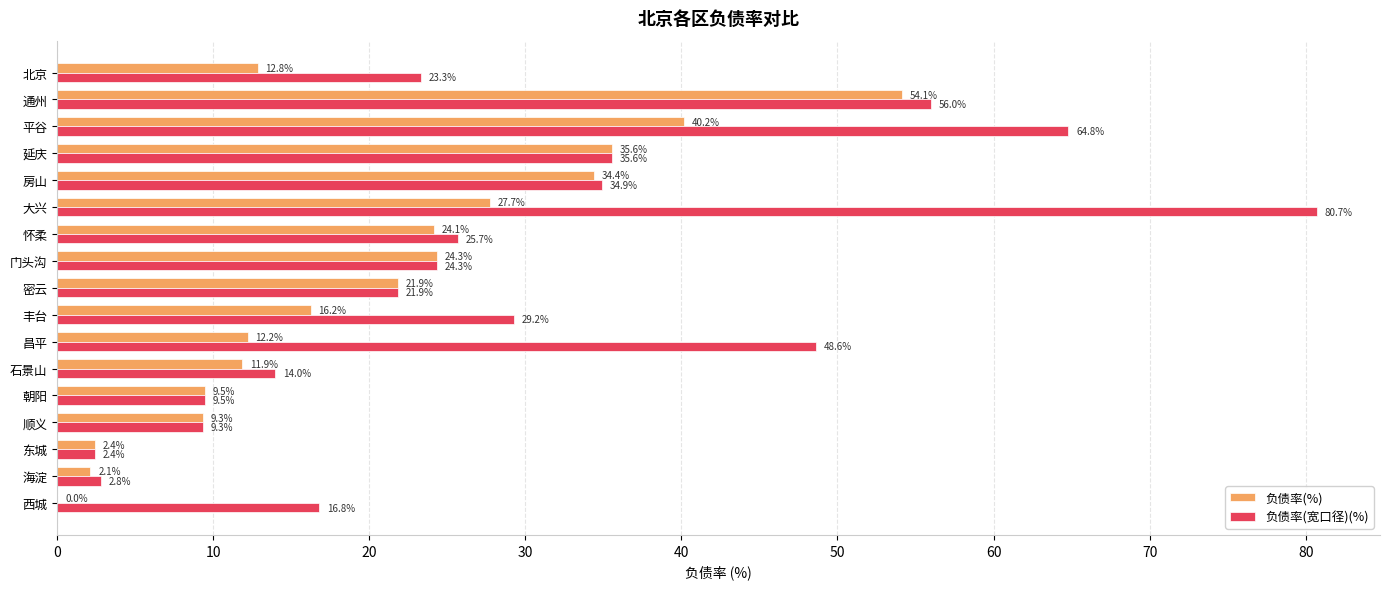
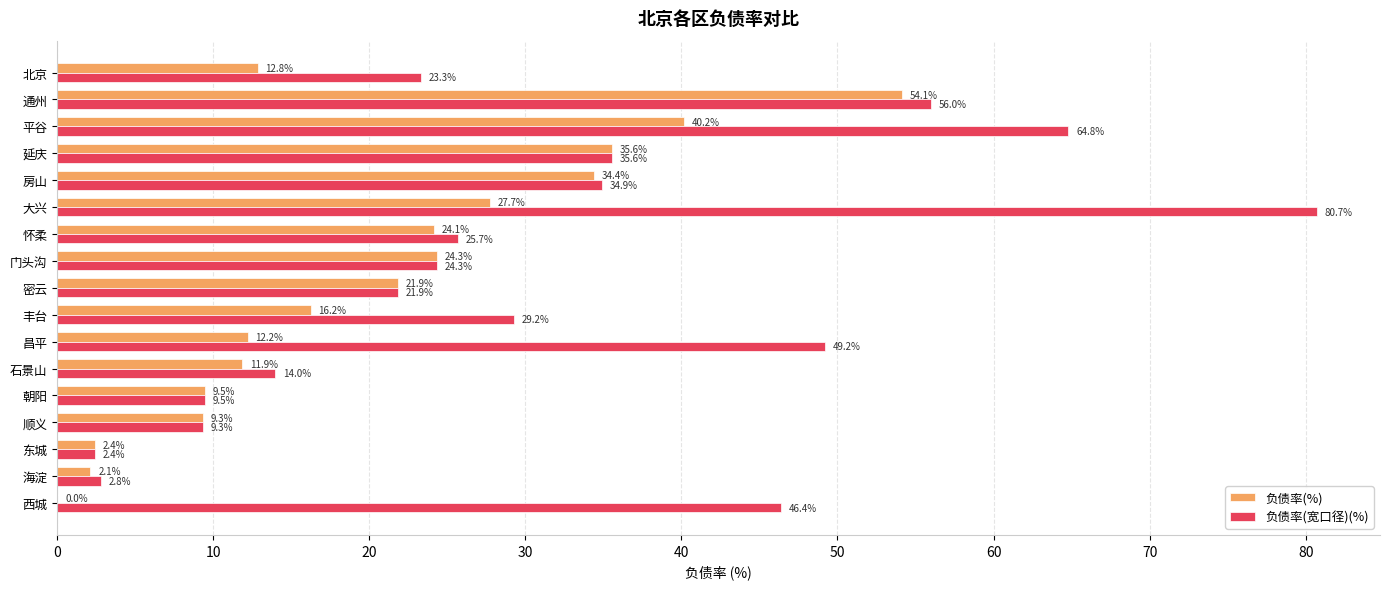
  {
    "负债率(%)": {
      "北京": "12.8%",
      "通州": "54.1%",
      "平谷": "40.2%",
      "延庆": "35.6%",
      "房山": "34.4%",
      "大兴": "27.7%",
      "怀柔": "24.1%",
      "门头沟": "24.3%",
      "密云": "21.9%",
      "丰台": "16.2%",
      "昌平": "12.2%",
      "石景山": "11.9%",
      "朝阳": "9.5%",
      "顺义": "9.3%",
      "东城": "2.4%",
      "海淀": "2.1%",
      "西城": "0.0%"
    },
    "负债率(宽口径)(%)": {
      "北京": "23.3%",
      "通州": "56.0%",
      "平谷": "64.8%",
      "延庆": "35.6%",
      "房山": "34.9%",
      "大兴": "80.7%",
      "怀柔": "25.7%",
      "门头沟": "24.3%",
      "密云": "21.9%",
      "丰台": "29.2%",
-     "昌平": "48.6%",
+     "昌平": "49.2%",
      "石景山": "14.0%",
      "朝阳": "9.5%",
      "顺义": "9.3%",
      "东城": "2.4%",
      "海淀": "2.8%",
-     "西城": "16.8%"
+     "西城": "46.4%"
    }
  }
